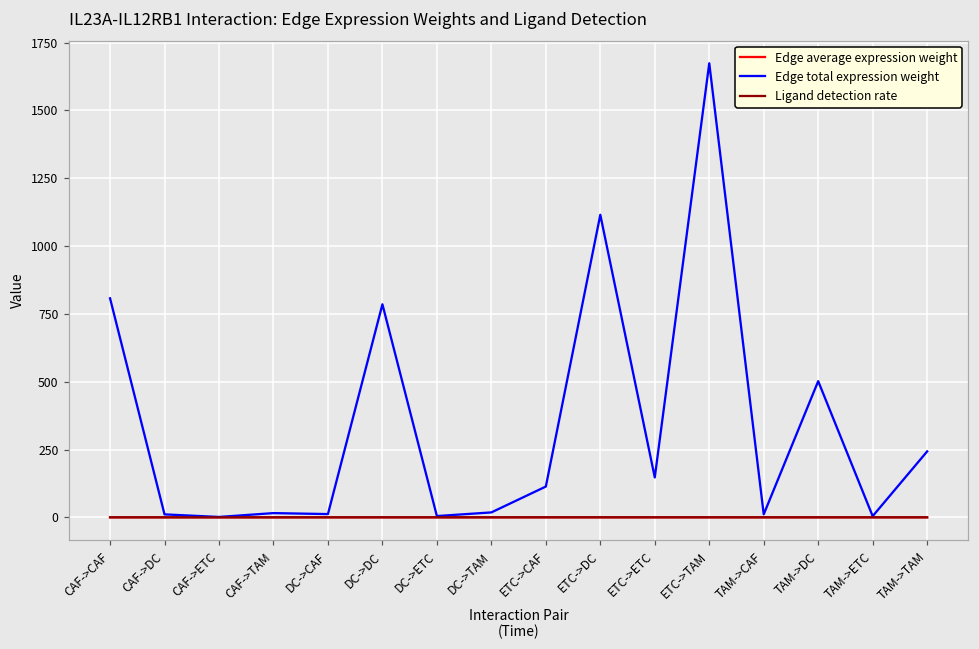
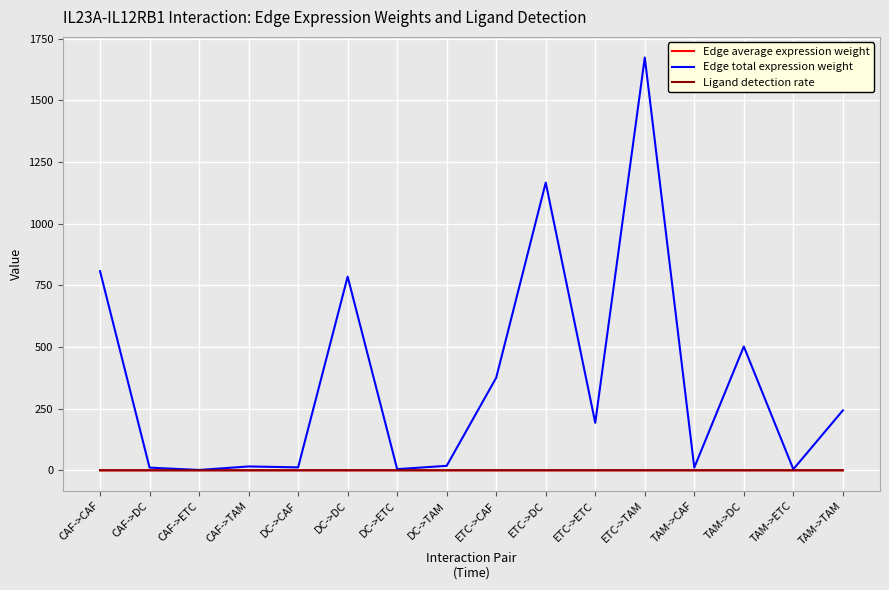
  {
    "Ligand detection rate": {
      "CAF->CAF": 0,
      "CAF->DC": 0,
      "CAF->TAM": 0,
      "DC->CAF": 0,
      "DC->DC": 0,
      "DC->TAM": 0,
      "ETC->CAF": 0,
      "ETC->DC": 0,
      "ETC->ETC": 0,
      "ETC->TAM": 0,
      "TAM->CAF": 0,
      "TAM->DC": 0,
      "TAM->TAM": 0
    },
    "Edge total expression weight": {
      "CAF->CAF": 810,
      "CAF->DC": 10,
      "CAF->TAM": 20,
      "DC->CAF": 10,
      "DC->DC": 790,
      "DC->TAM": 20,
-     "ETC->CAF": 110,
-     "ETC->DC": 1120,
-     "ETC->ETC": 150,
+     "ETC->CAF": 380,
+     "ETC->DC": 1170,
+     "ETC->ETC": 190,
      "ETC->TAM": 1670,
      "TAM->CAF": 10,
      "TAM->DC": 500,
      "TAM->TAM": 240
    }
  }
